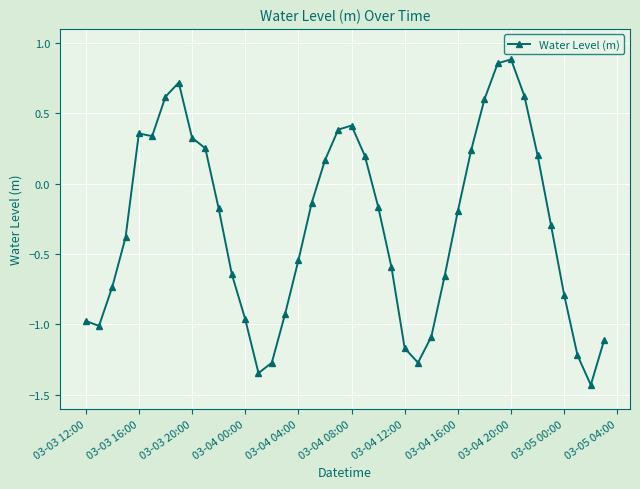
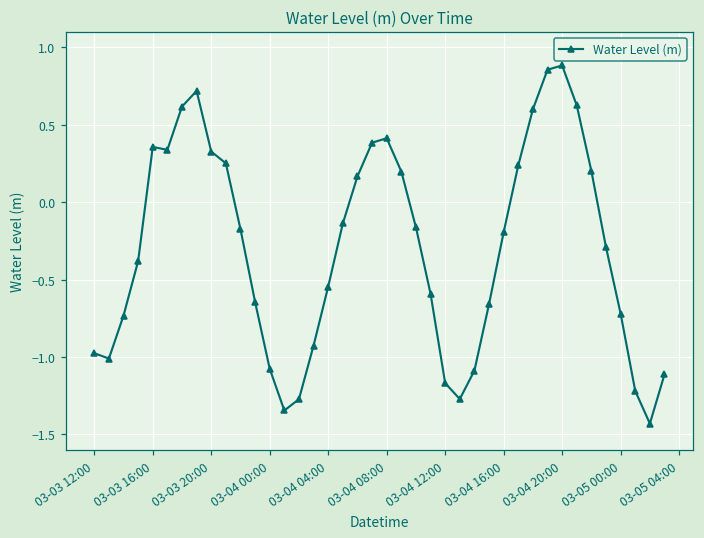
  {
    "03-03 12:00": -0.98,
    "03-03 16:00": 0.36,
    "03-03 20:00": 0.33,
-   "03-04 00:00": -0.96,
+   "03-04 00:00": -1.08,
    "03-04 04:00": -0.55,
    "03-04 08:00": 0.41,
    "03-04 12:00": -1.17,
    "03-04 16:00": -0.19,
    "03-04 20:00": 0.88,
-   "03-05 00:00": -0.79
+   "03-05 00:00": -0.72
  }
